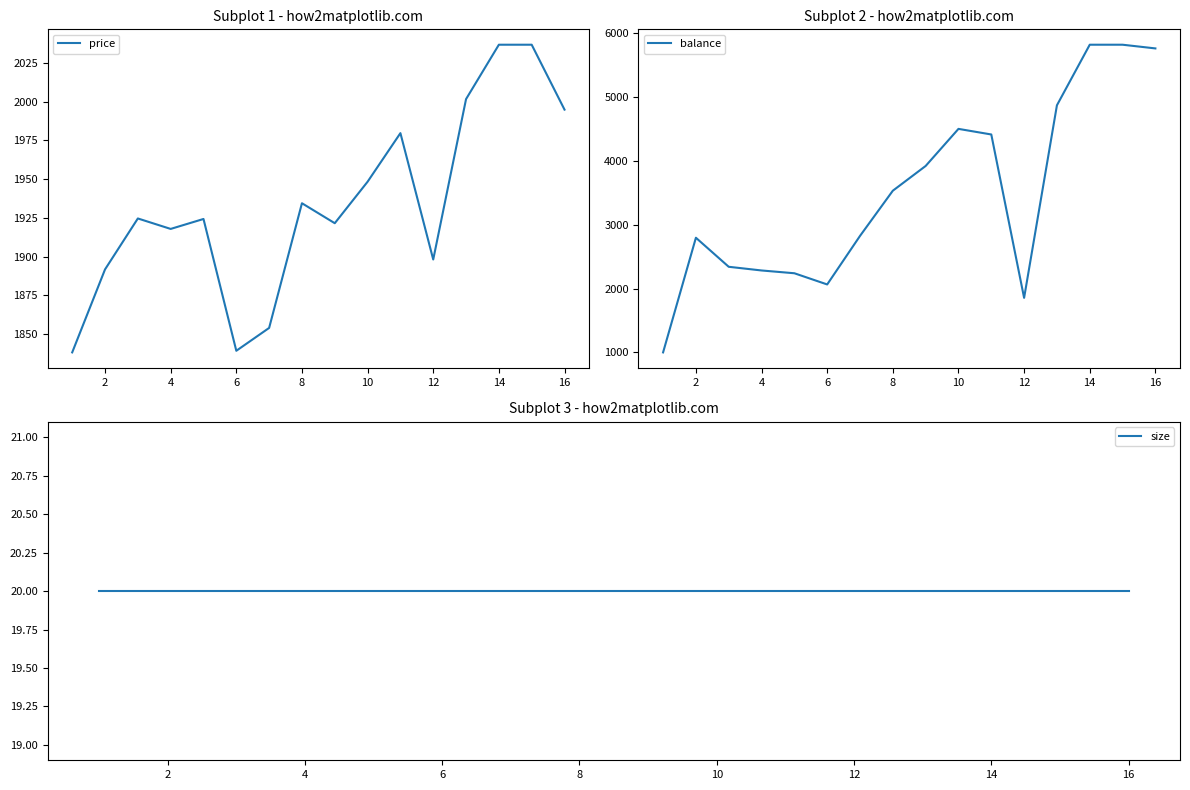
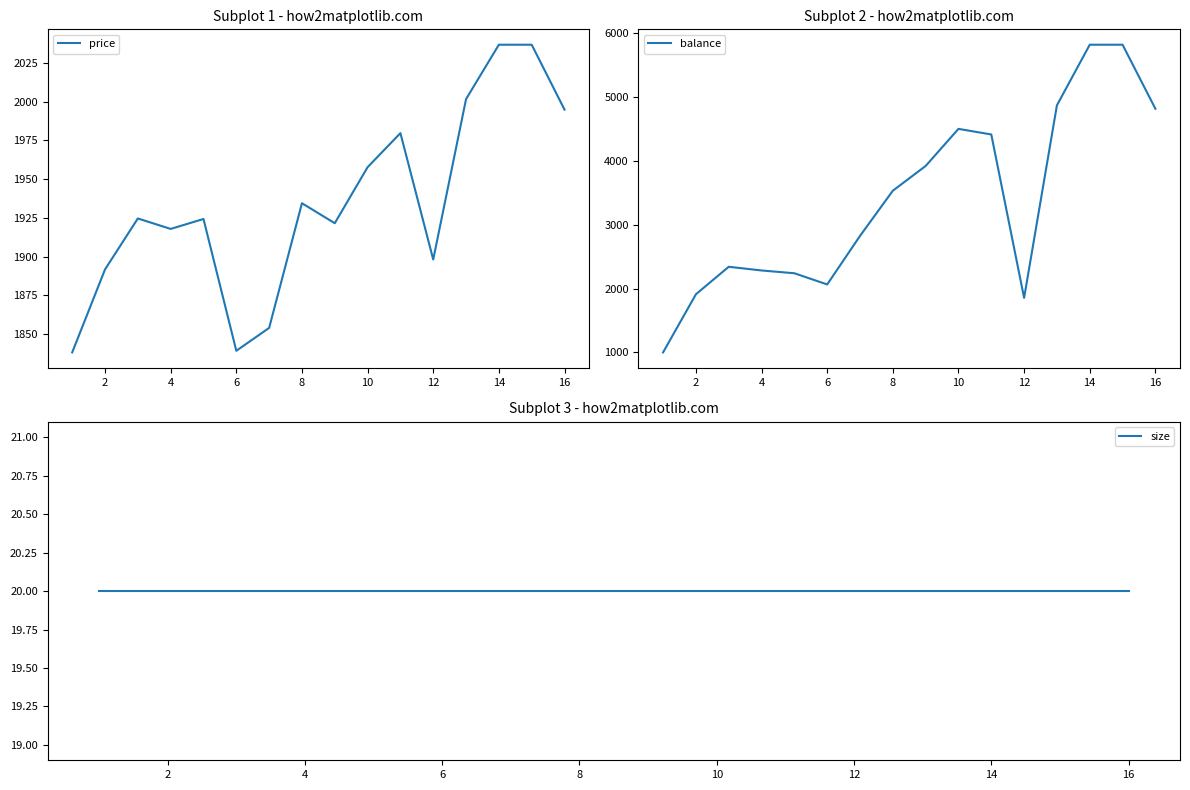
  {
    "Subplot 1 - how2matplotlib.com": {
      "2": 1892,
      "4": 1918,
      "6": 1839,
      "8": 1934,
-     "10": 1948,
+     "10": 1958,
      "12": 1898,
      "14": 2037,
      "16": 1995
    },
    "Subplot 2 - how2matplotlib.com": {
-     "2": 2800,
+     "2": 1900,
      "4": 2300,
      "6": 2100,
      "8": 3500,
      "10": 4500,
      "12": 1900,
      "14": 5800,
-     "16": 5800
+     "16": 4800
    },
    "Subplot 3 - how2matplotlib.com": {
      "2": 20.00,
      "4": 20.00,
      "6": 20.00,
      "8": 20.00,
      "10": 20.00,
      "12": 20.00,
      "14": 20.00,
      "16": 20.00
    }
  }
